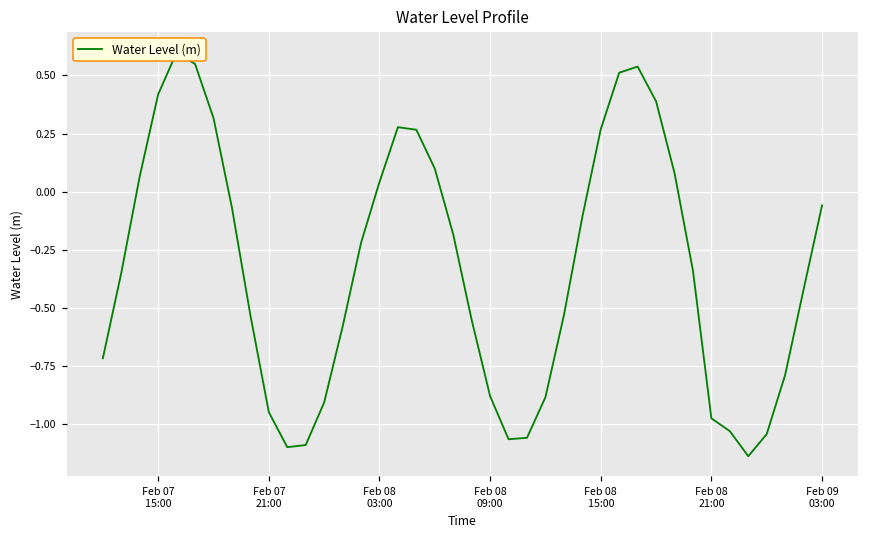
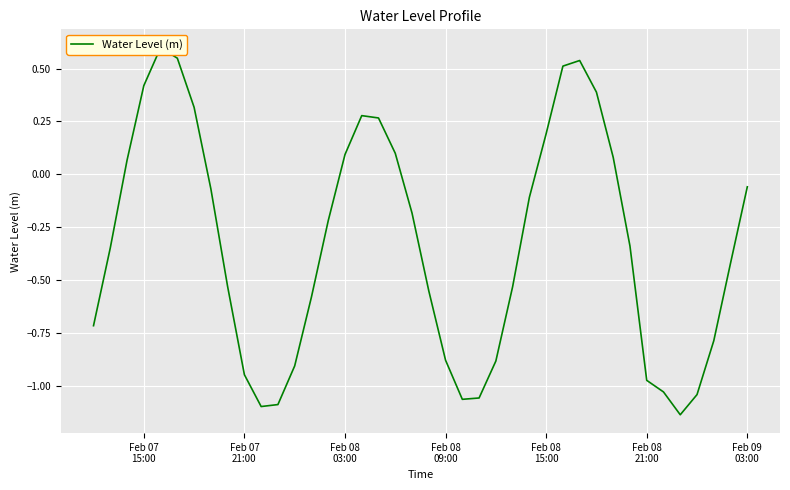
  {
    "Feb 07 15:00": 0.42,
    "Feb 07 21:00": -0.95,
-   "Feb 08 03:00": 0.04,
+   "Feb 08 03:00": 0.09,
    "Feb 08 09:00": -0.88,
-   "Feb 08 15:00": 0.27,
+   "Feb 08 15:00": 0.19,
    "Feb 08 21:00": -0.97,
    "Feb 09 03:00": -0.06
  }
